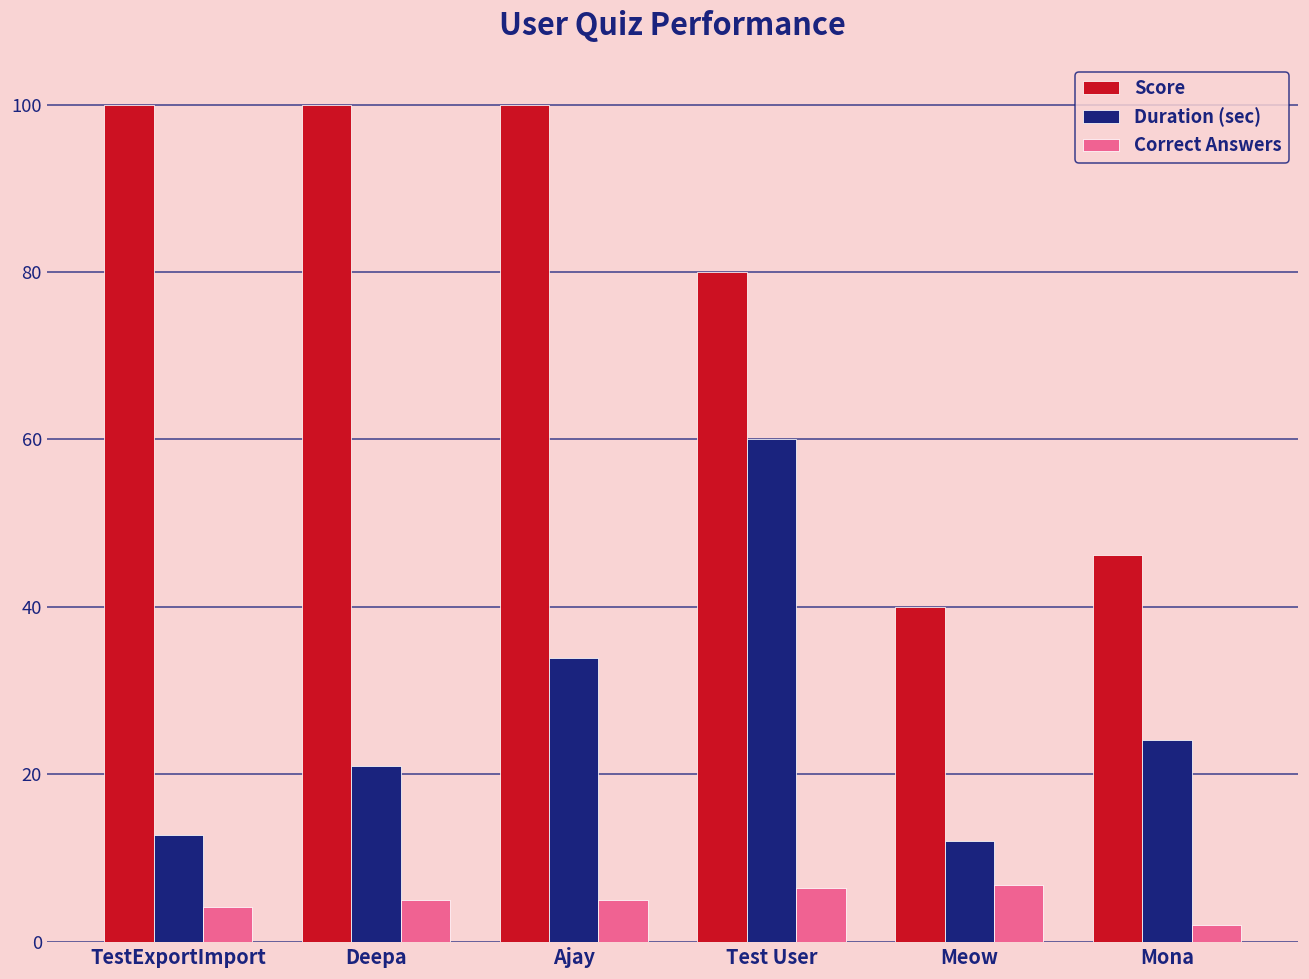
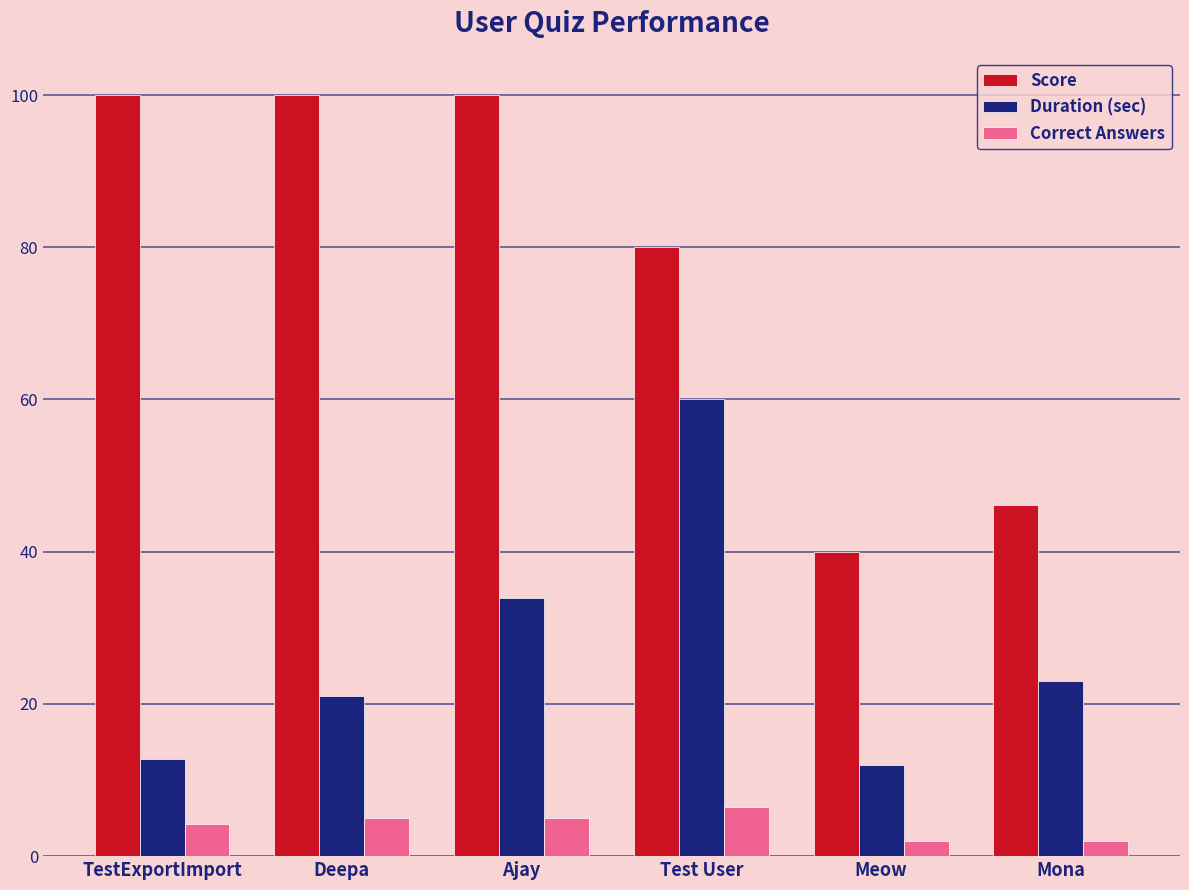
  {
    "Score": {
      "TestExportImport": 100,
      "Deepa": 100,
      "Ajay": 100,
      "Test User": 80,
      "Meow": 40,
      "Mona": 46
    },
    "Duration (sec)": {
      "TestExportImport": 13,
      "Deepa": 21,
      "Ajay": 34,
      "Test User": 60,
      "Meow": 12,
-     "Mona": 24
+     "Mona": 23
    },
    "Correct Answers": {
      "TestExportImport": 4,
      "Deepa": 5,
      "Ajay": 5,
      "Test User": 6,
-     "Meow": 7,
+     "Meow": 2,
      "Mona": 2
    }
  }
